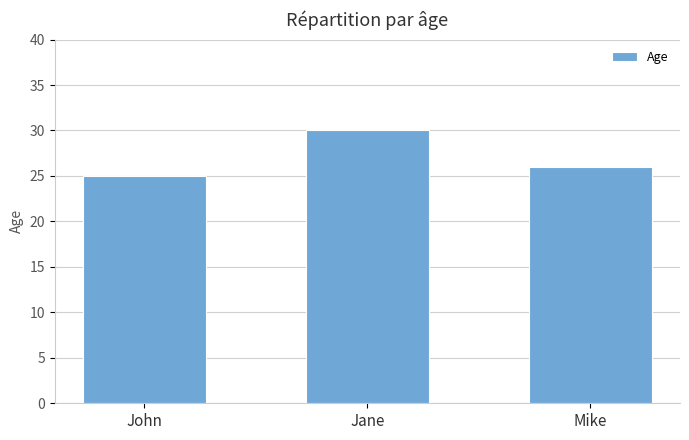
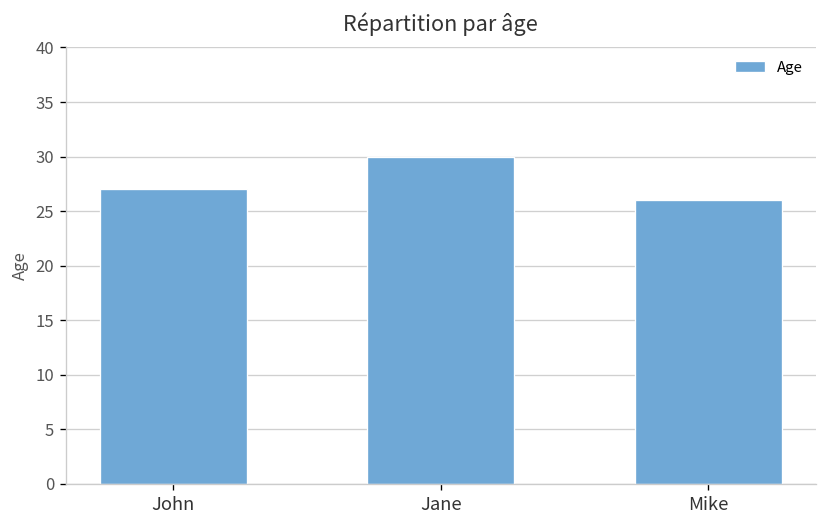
  {
-   "John": 25,
+   "John": 27,
    "Jane": 30,
    "Mike": 26
  }
